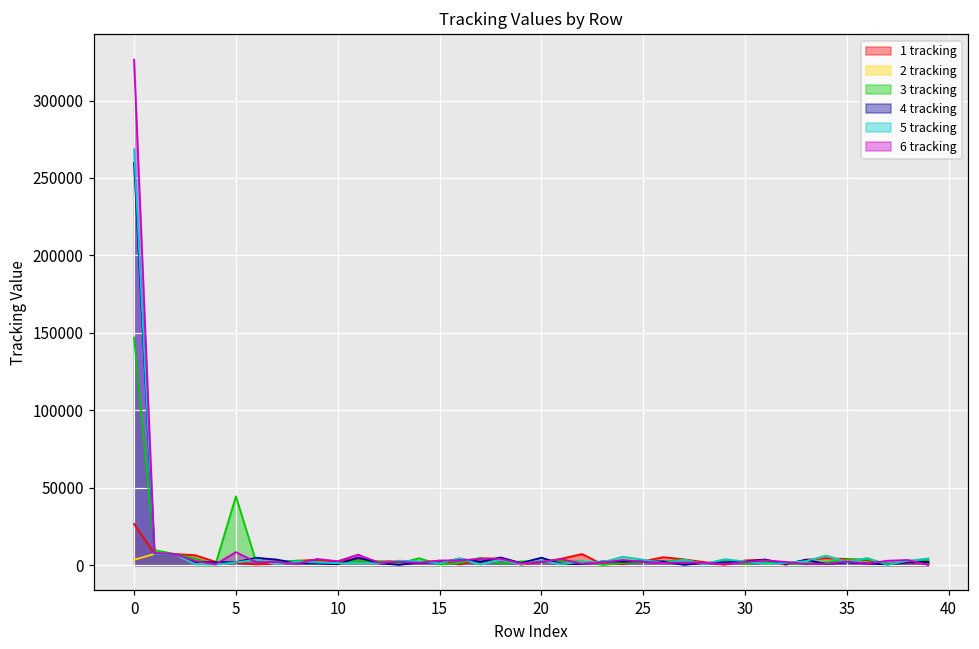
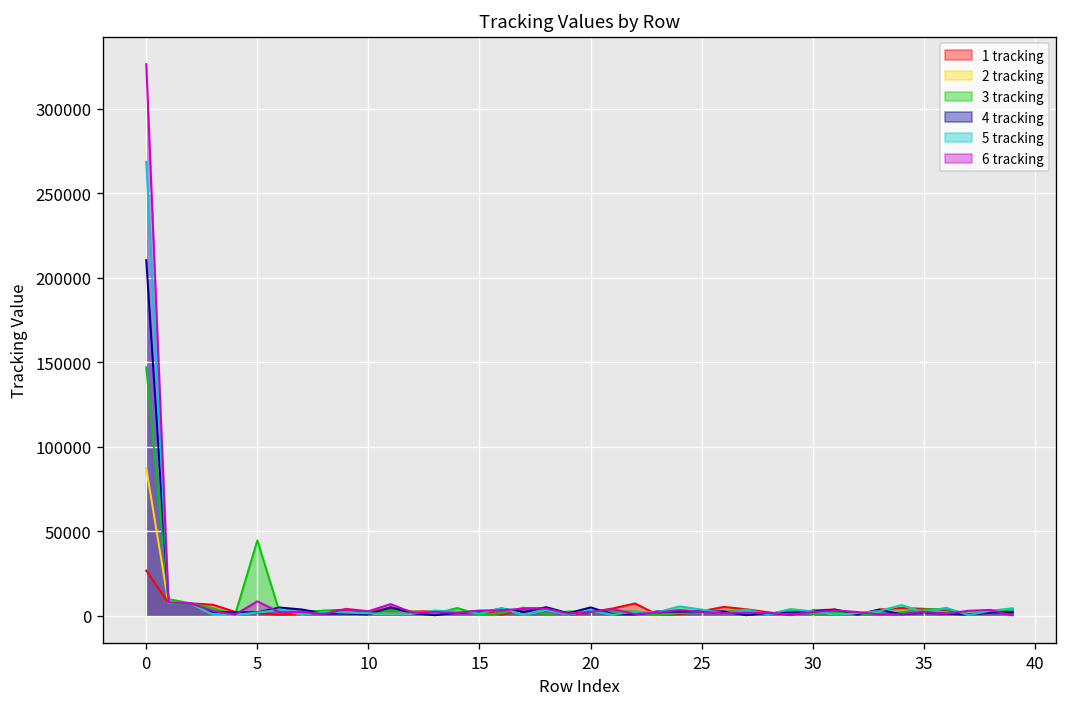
  {
    "1 tracking": {
      "0": 27000
    },
    "2 tracking": {
-     "0": 3000
+     "0": 87000
    },
    "3 tracking": {
      "0": 147000,
      "5": 44000
    },
    "4 tracking": {
-     "0": 260000
+     "0": 210000
    },
    "5 tracking": {
      "0": 269000
    },
    "6 tracking": {
      "0": 326000,
      "5": 8000
    }
  }
